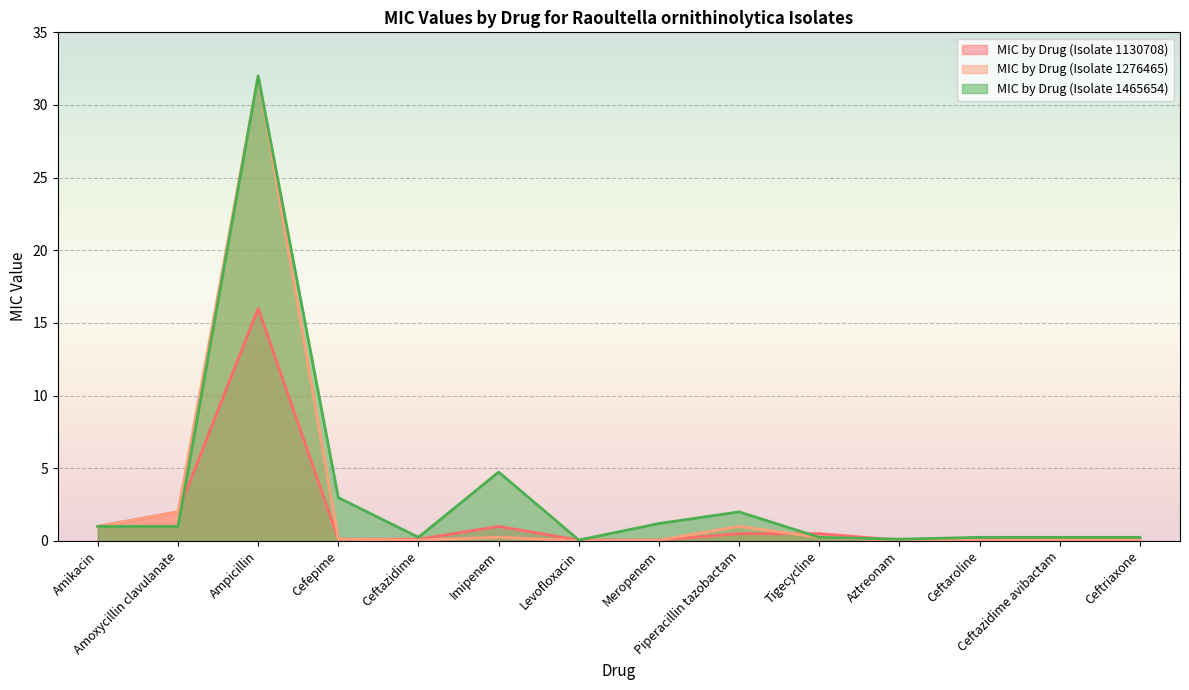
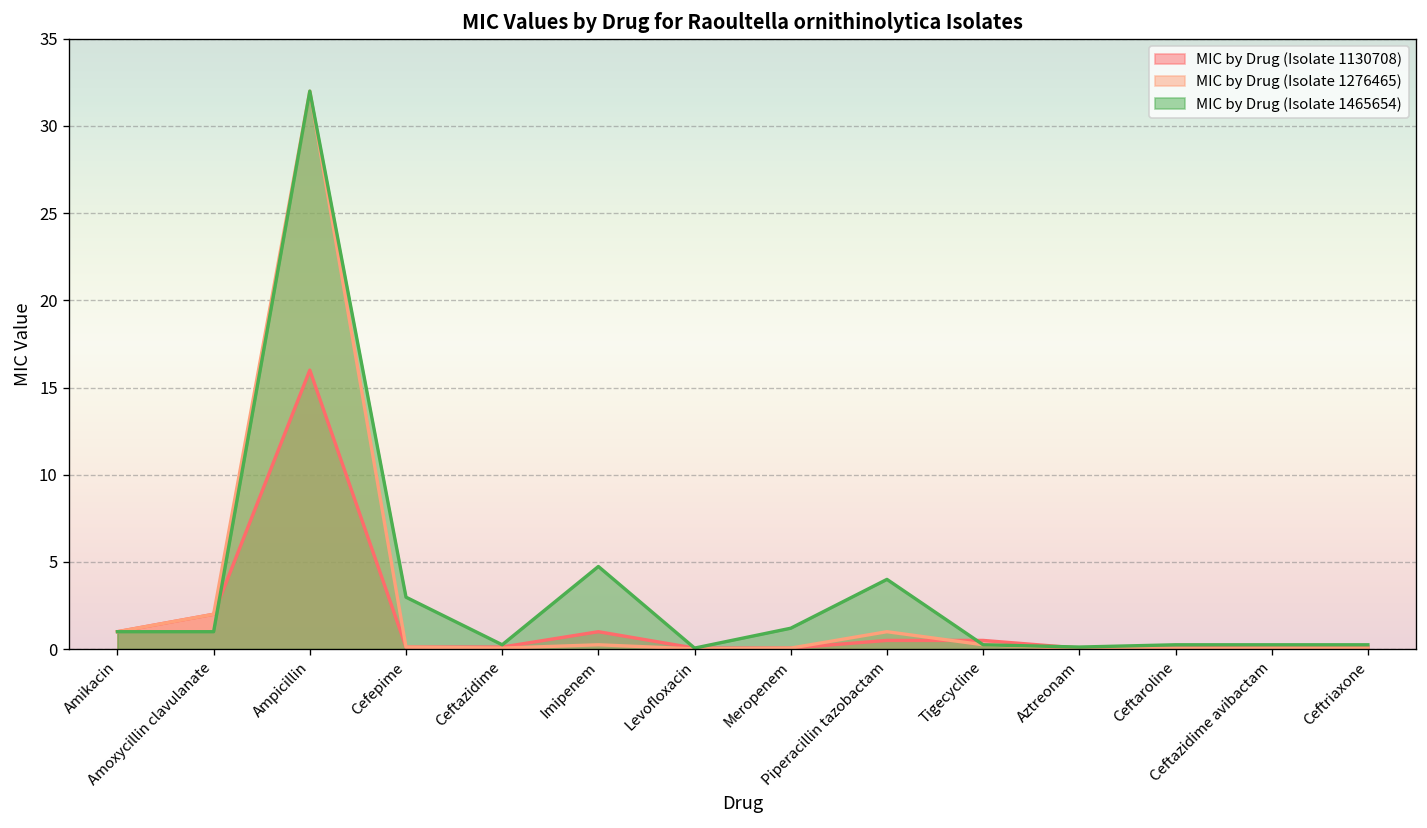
  {
    "MIC by Drug (Isolate 1465654)": {
      "Amoxycillin clavulanate": 1,
      "Cefepime": 3,
      "Imipenem": 4.7,
      "Meropenem": 1.2,
-     "Piperacillin tazobactam": 2,
+     "Piperacillin tazobactam": 4,
      "Ceftaroline": 0.3
    }
  }
